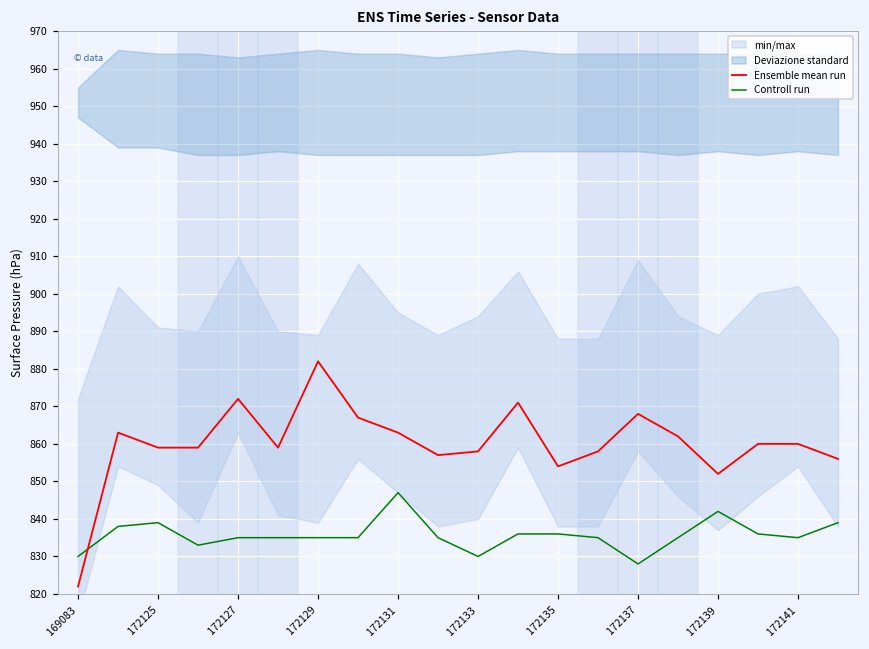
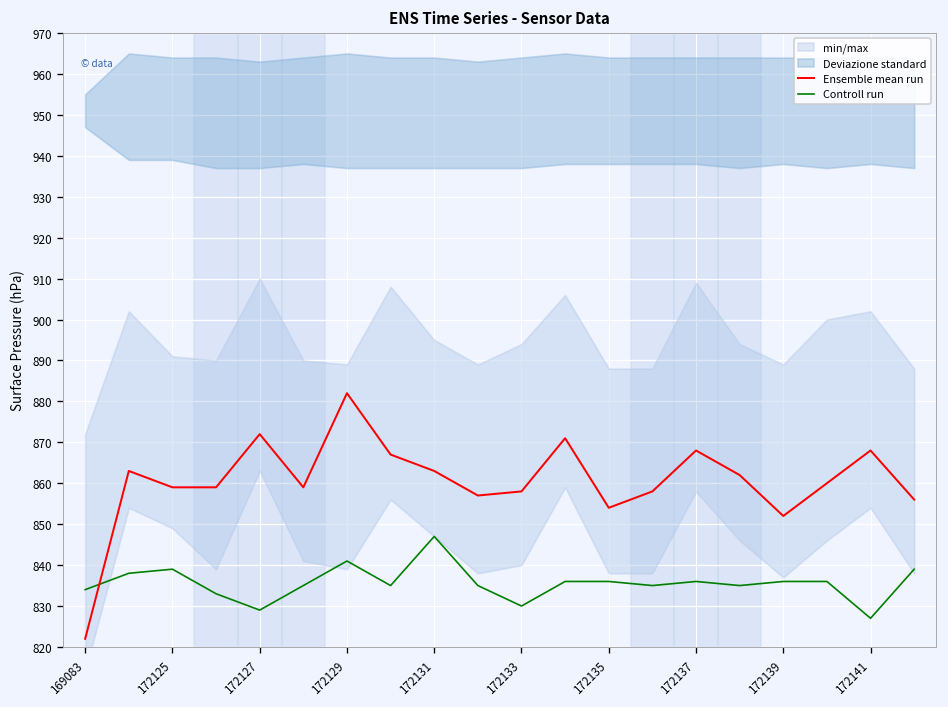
  {
    "Ensemble mean run": {
      "169083": 822,
      "172125": 859,
      "172127": 872,
      "172129": 882,
      "172131": 863,
      "172133": 858,
      "172135": 854,
      "172137": 868,
      "172139": 852,
-     "172141": 860
+     "172141": 868
    },
    "Controll run": {
-     "169083": 830,
+     "169083": 834,
      "172125": 839,
-     "172127": 835,
-     "172129": 835,
+     "172127": 829,
+     "172129": 841,
      "172131": 847,
      "172133": 830,
      "172135": 836,
-     "172137": 828,
-     "172139": 842,
-     "172141": 835
+     "172137": 836,
+     "172139": 836,
+     "172141": 827
    }
  }
